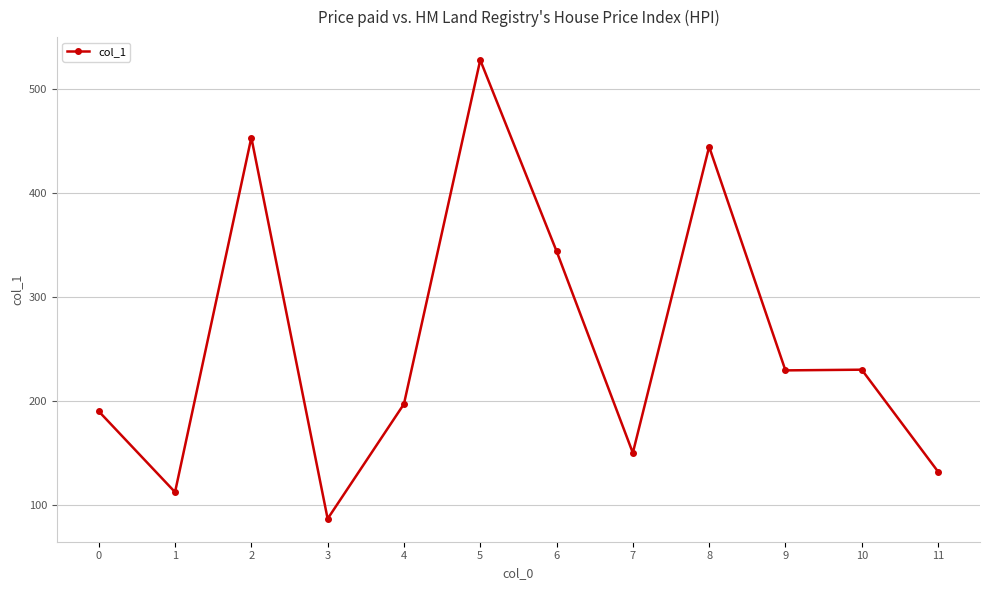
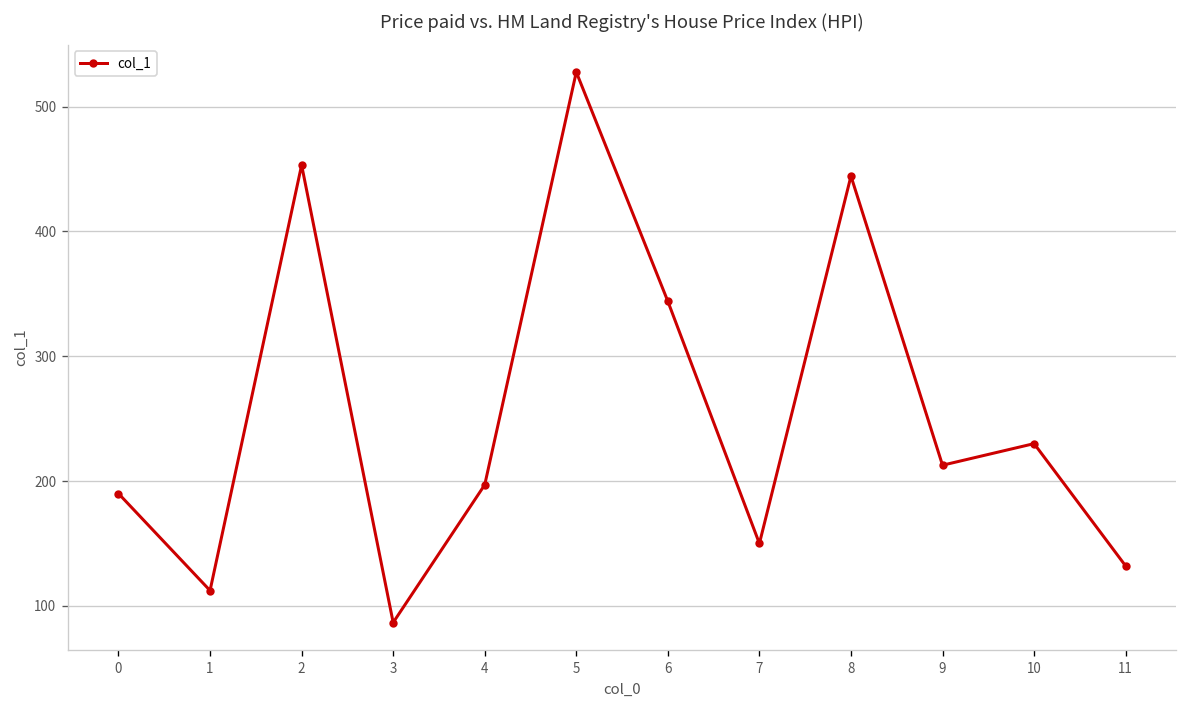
  {
    "0": 190,
    "1": 112,
    "2": 453,
    "3": 87,
    "4": 197,
    "5": 528,
    "6": 344,
    "7": 150,
    "8": 444,
-   "9": 229,
+   "9": 213,
    "10": 230,
    "11": 132
  }
